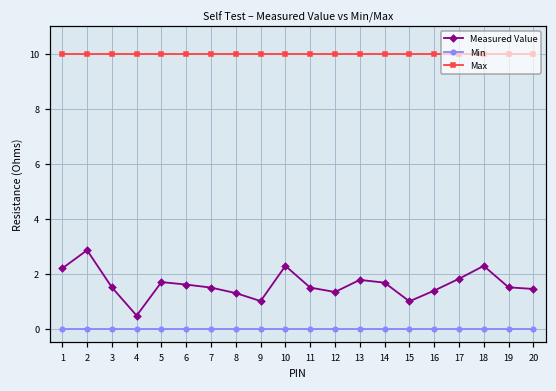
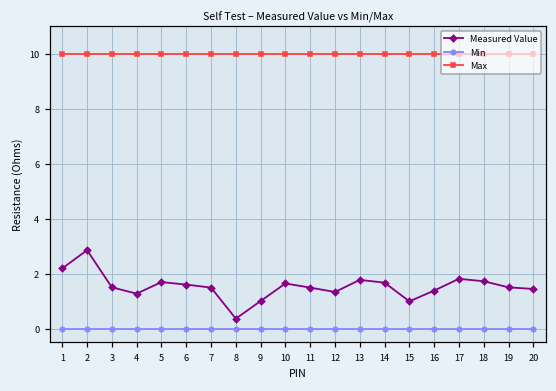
  {
    "Measured Value": {
      "1": 2.2,
      "2": 2.9,
      "3": 1.5,
-     "4": 0.5,
+     "4": 1.3,
      "5": 1.7,
      "6": 1.6,
      "7": 1.5,
-     "8": 1.3,
+     "8": 0.4,
      "9": 1.0,
-     "10": 2.3,
+     "10": 1.6,
      "11": 1.5,
      "12": 1.3,
      "13": 1.8,
      "14": 1.7,
      "15": 1.0,
      "16": 1.4,
      "17": 1.8,
-     "18": 2.3,
+     "18": 1.7,
      "19": 1.5,
      "20": 1.4
    },
    "Min": {
      "1": 0.0,
      "2": 0.0,
      "3": 0.0,
      "4": 0.0,
      "5": 0.0,
      "6": 0.0,
      "7": 0.0,
      "8": 0.0,
      "9": 0.0,
      "10": 0.0,
      "11": 0.0,
      "12": 0.0,
      "13": 0.0,
      "14": 0.0,
      "15": 0.0,
      "16": 0.0,
      "17": 0.0,
      "18": 0.0,
      "19": 0.0,
      "20": 0.0
    },
    "Max": {
      "1": 10.0,
      "2": 10.0,
      "3": 10.0,
      "4": 10.0,
      "5": 10.0,
      "6": 10.0,
      "7": 10.0,
      "8": 10.0,
      "9": 10.0,
      "10": 10.0,
      "11": 10.0,
      "12": 10.0,
      "13": 10.0,
      "14": 10.0,
      "15": 10.0,
      "16": 10.0
    }
  }
